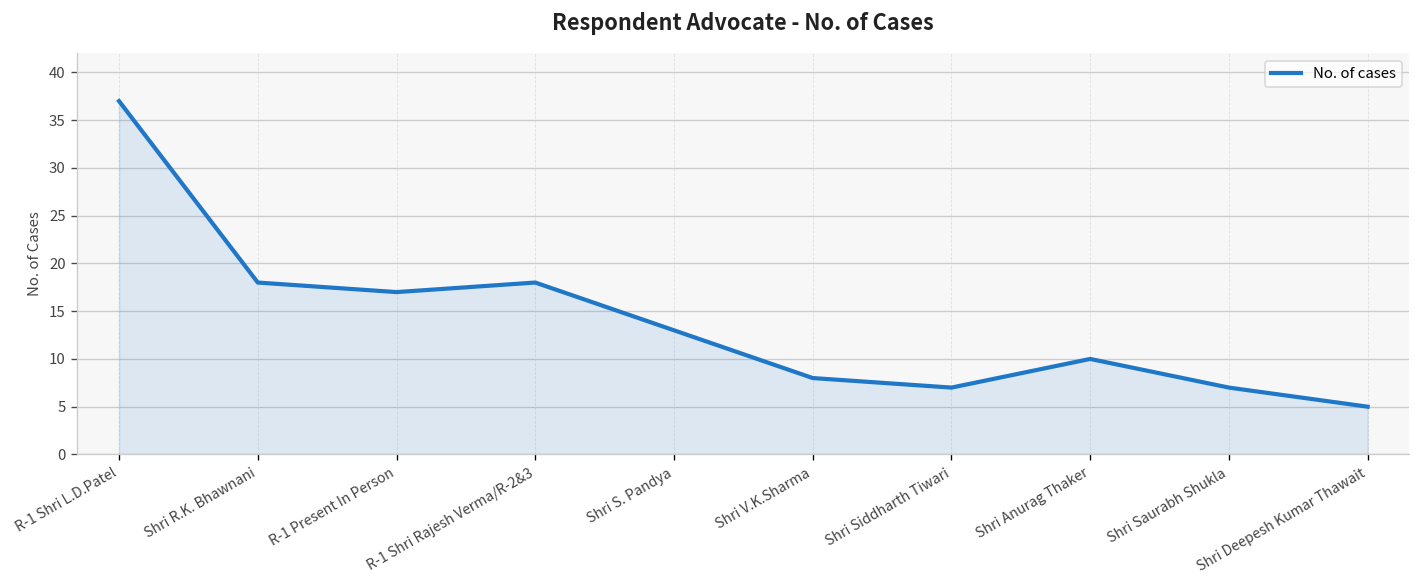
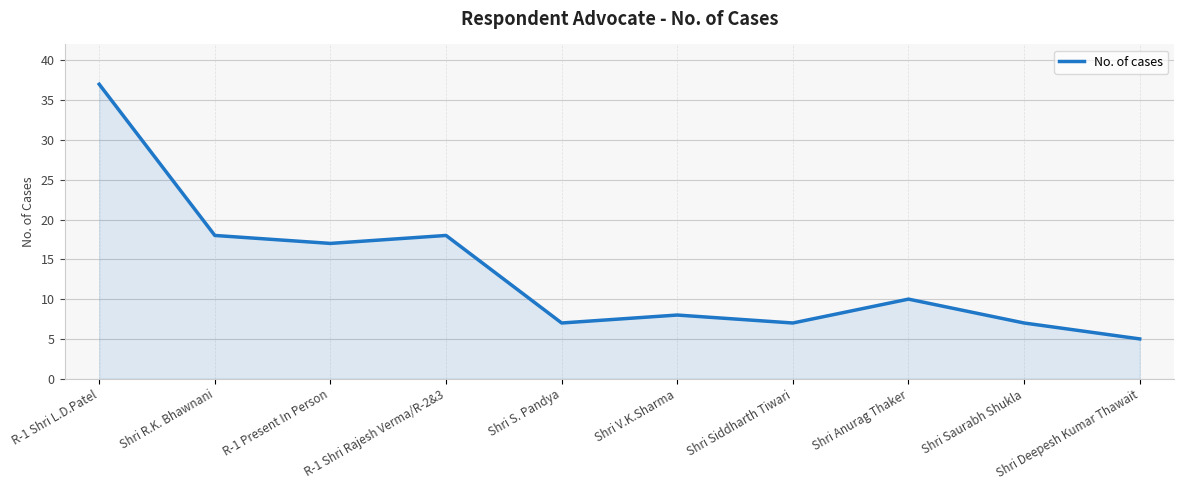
  {
    "R-1 Shri L.D.Patel": 37,
    "Shri R.K. Bhawnani": 18,
    "R-1 Present In Person": 17,
    "R-1 Shri Rajesh Verma/R-2&3": 18,
-   "Shri S. Pandya": 13,
+   "Shri S. Pandya": 7,
    "Shri V.K.Sharma": 8,
    "Shri Siddharth Tiwari": 7,
    "Shri Anurag Thaker": 10,
    "Shri Saurabh Shukla": 7,
    "Shri Deepesh Kumar Thawait": 5
  }
